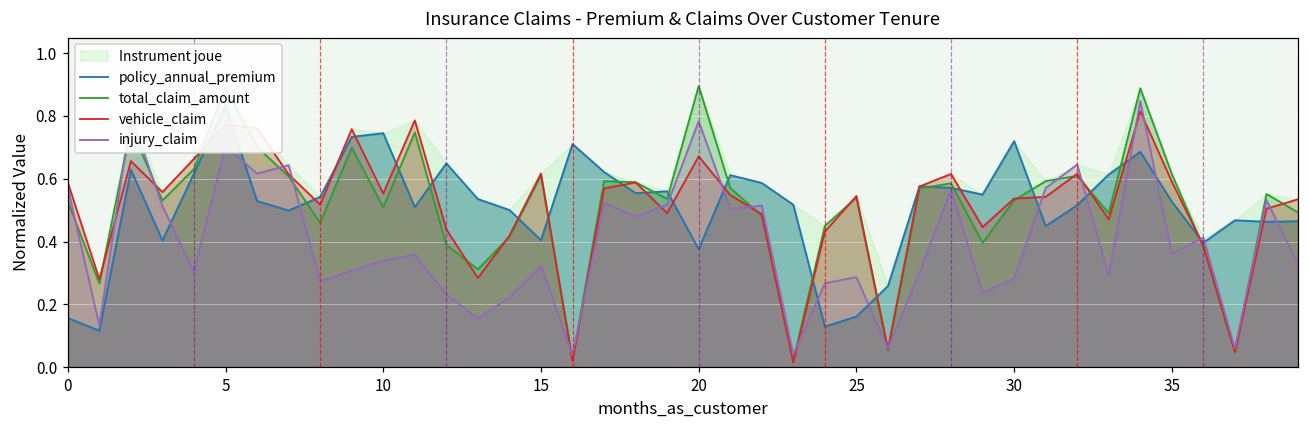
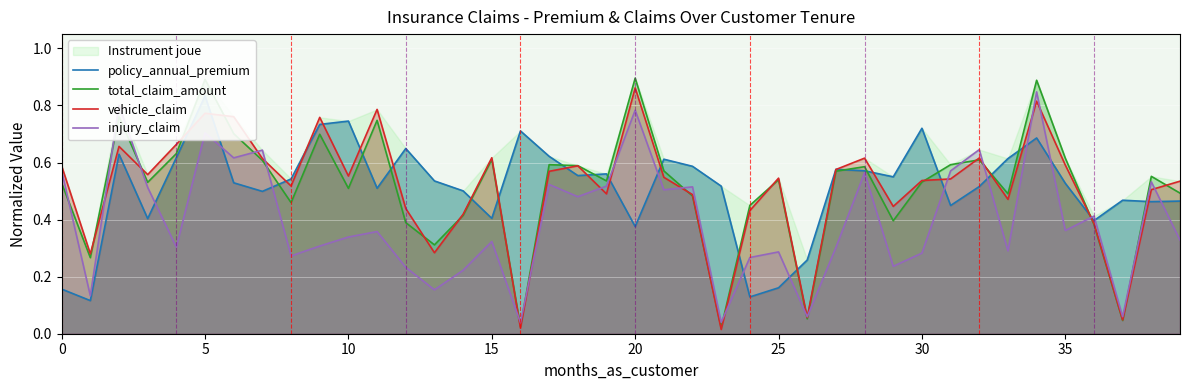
  {
    "policy_annual_premium": {
      "0": 0.16,
      "15": 0.40,
      "20": 0.38,
      "25": 0.16,
      "35": 0.53
    },
    "total_claim_amount": {
      "0": 0.53,
      "10": 0.51
    },
    "vehicle_claim": {
      "10": 0.55,
-     "20": 0.67,
+     "20": 0.86,
      "35": 0.59
    },
    "injury_claim": {
      "0": 0.57,
      "10": 0.34,
      "15": 0.32,
      "20": 0.78,
      "25": 0.29,
      "30": 0.28,
      "35": 0.36
    }
  }
